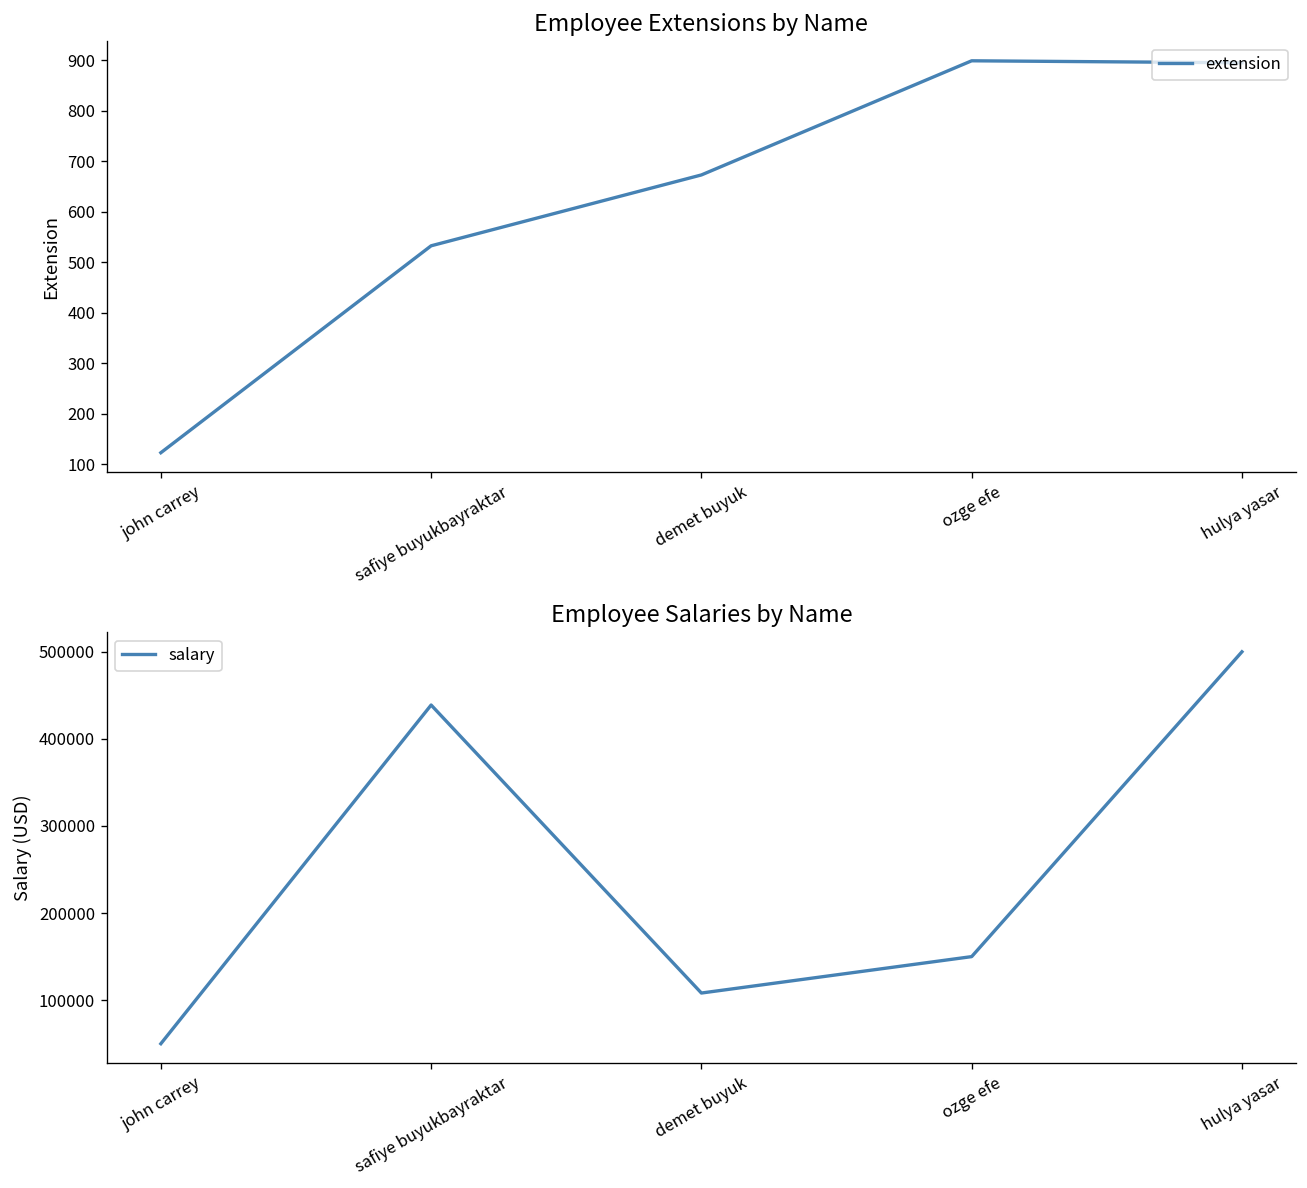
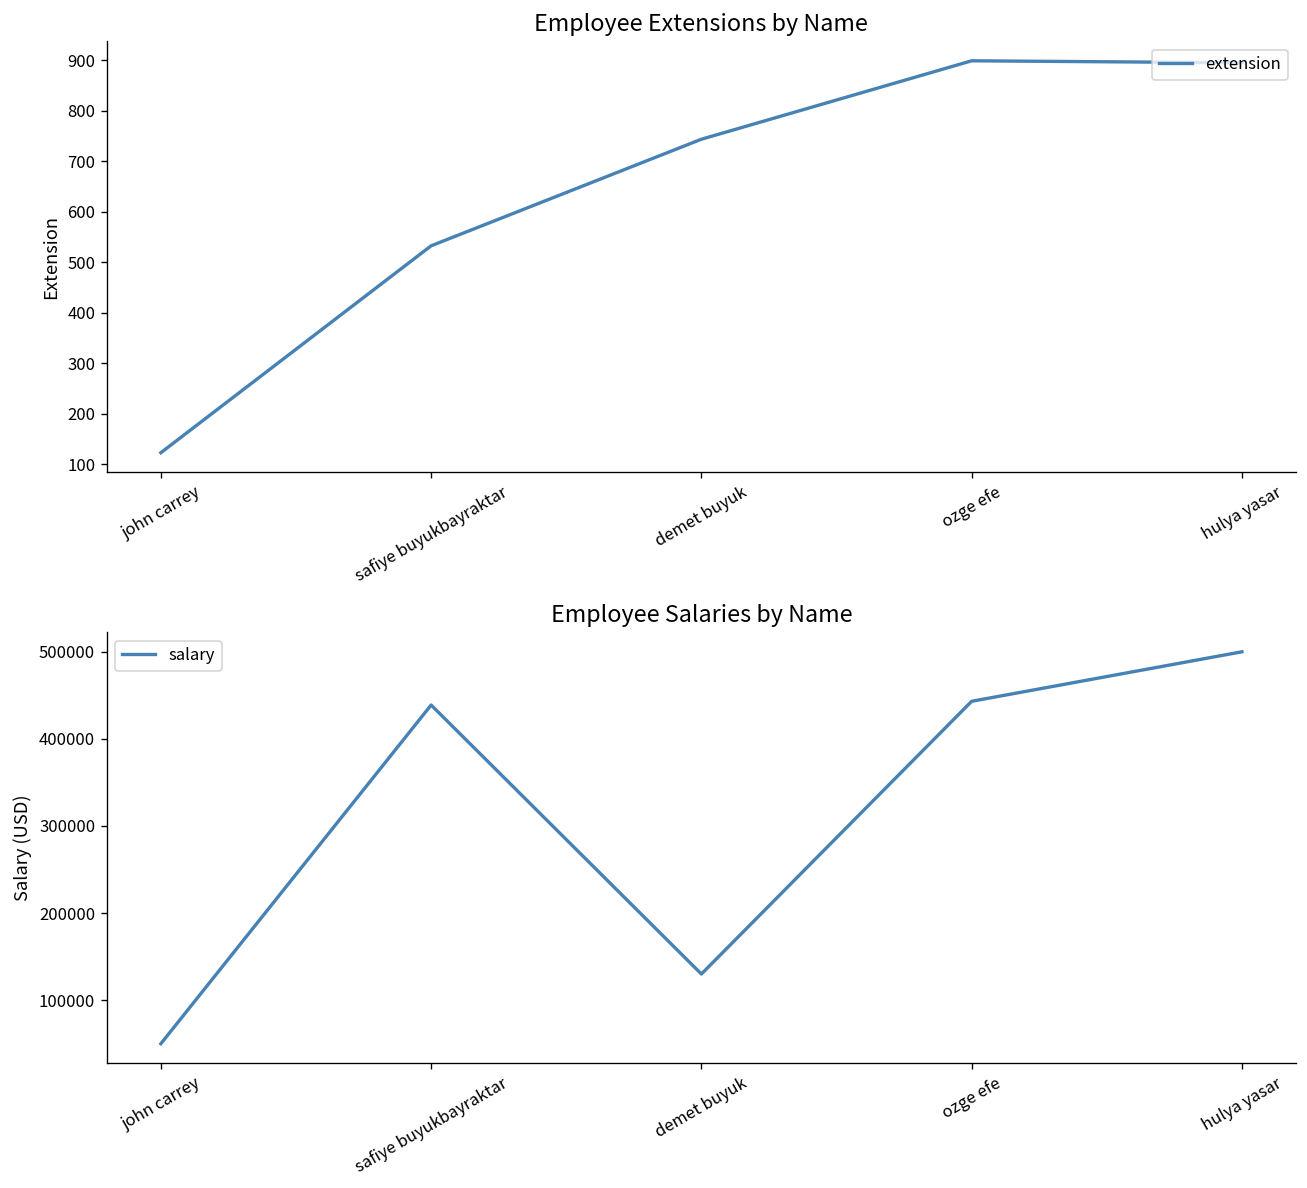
  {
    "Employee Extensions by Name": {
      "john carrey": 120,
      "safiye buyukbayraktar": 530,
-     "demet buyuk": 670,
+     "demet buyuk": 740,
      "ozge efe": 900
    },
    "Employee Salaries by Name": {
      "john carrey": 50000,
      "safiye buyukbayraktar": 440000,
-     "demet buyuk": 110000,
-     "ozge efe": 150000,
+     "demet buyuk": 130000,
+     "ozge efe": 440000,
      "hulya yasar": 500000
    }
  }
